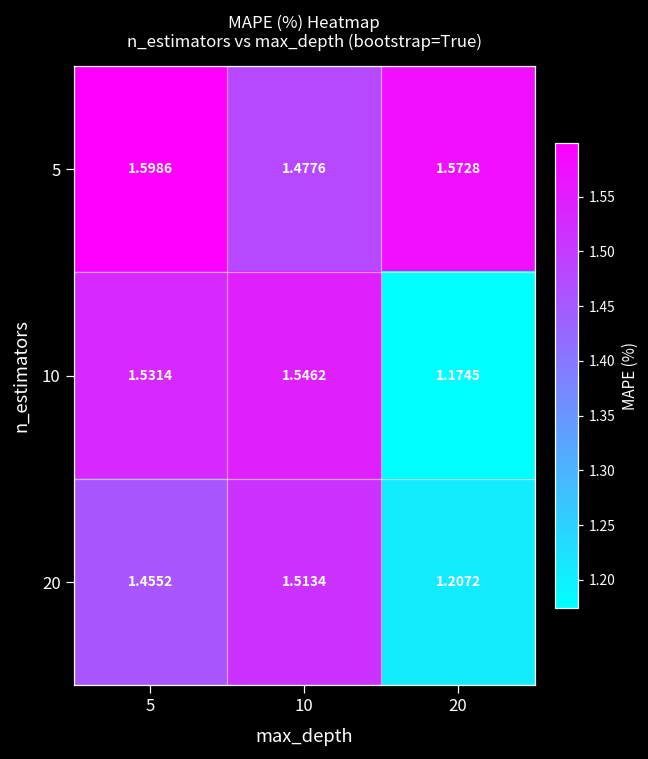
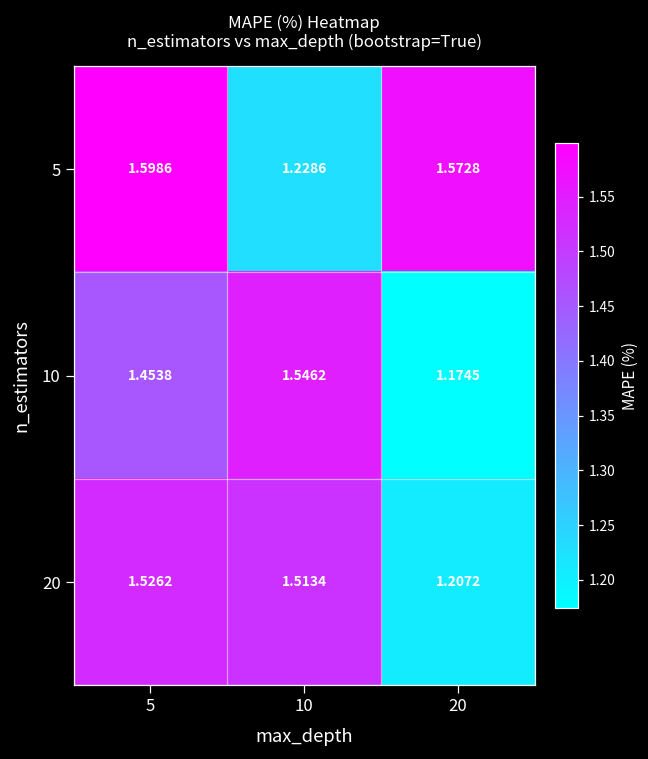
  {
    "5": {
      "5": 1.5986,
-     "10": 1.4776,
+     "10": 1.2286,
      "20": 1.5728
    },
    "10": {
-     "5": 1.5314,
+     "5": 1.4538,
      "10": 1.5462,
      "20": 1.1745
    },
    "20": {
-     "5": 1.4552,
+     "5": 1.5262,
      "10": 1.5134,
      "20": 1.2072
    }
  }
